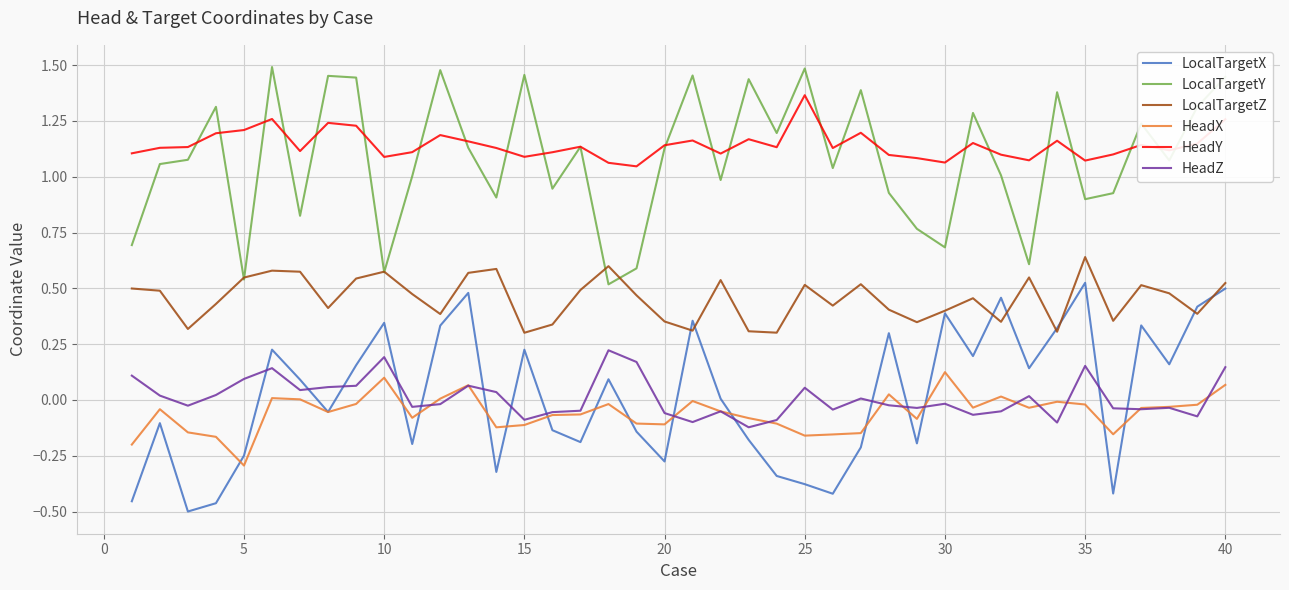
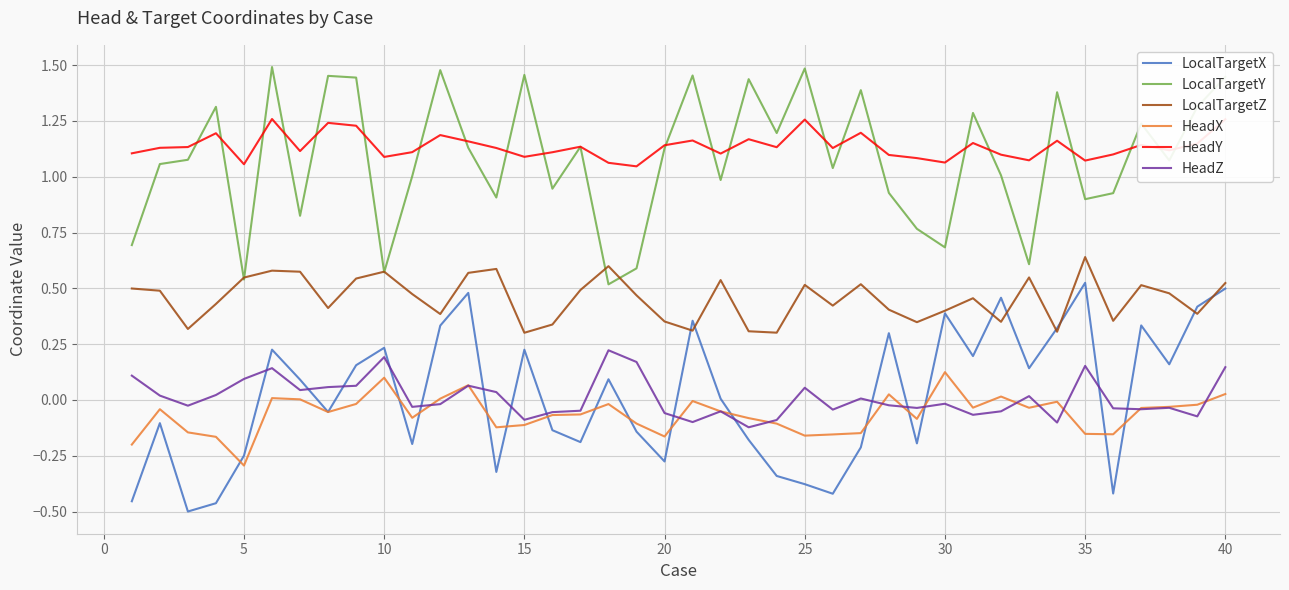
  {
    "LocalTargetX": {
      "5": -0.25,
-     "10": 0.35,
+     "10": 0.23,
      "15": 0.23,
      "20": -0.28,
      "25": -0.38,
      "30": 0.39,
      "35": 0.52,
      "40": 0.50
    },
    "LocalTargetY": {
      "15": 1.46,
      "20": 1.13,
      "25": 1.48,
      "30": 0.68,
      "35": 0.90
    },
    "LocalTargetZ": {
      "15": 0.30,
      "20": 0.35,
      "25": 0.52,
      "30": 0.40,
      "35": 0.64,
      "40": 0.52
    },
    "HeadX": {
      "5": -0.29,
      "10": 0.10,
      "15": -0.11,
-     "20": -0.11,
+     "20": -0.16,
      "25": -0.16,
      "30": 0.12,
-     "35": -0.02,
-     "40": 0.07
+     "35": -0.15,
+     "40": 0.03
    },
    "HeadY": {
-     "5": 1.21,
+     "5": 1.06,
      "10": 1.09,
      "15": 1.09,
      "20": 1.14,
-     "25": 1.36,
+     "25": 1.26,
      "30": 1.06,
      "35": 1.07
    },
    "HeadZ": {
      "5": 0.09,
      "10": 0.19,
      "15": -0.09,
      "20": -0.06,
      "25": 0.05,
      "30": -0.02,
      "35": 0.15,
      "40": 0.15
    }
  }
